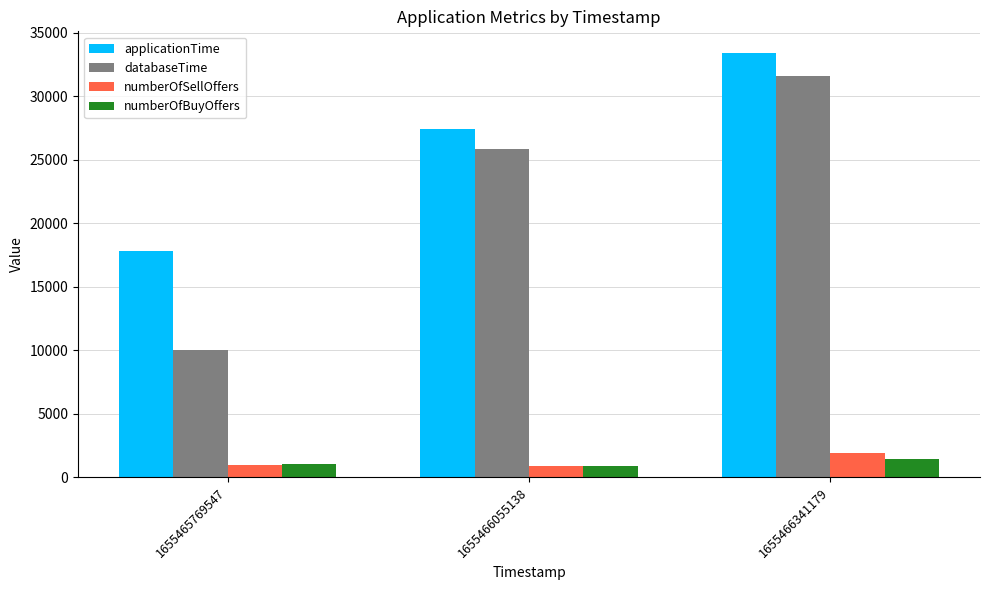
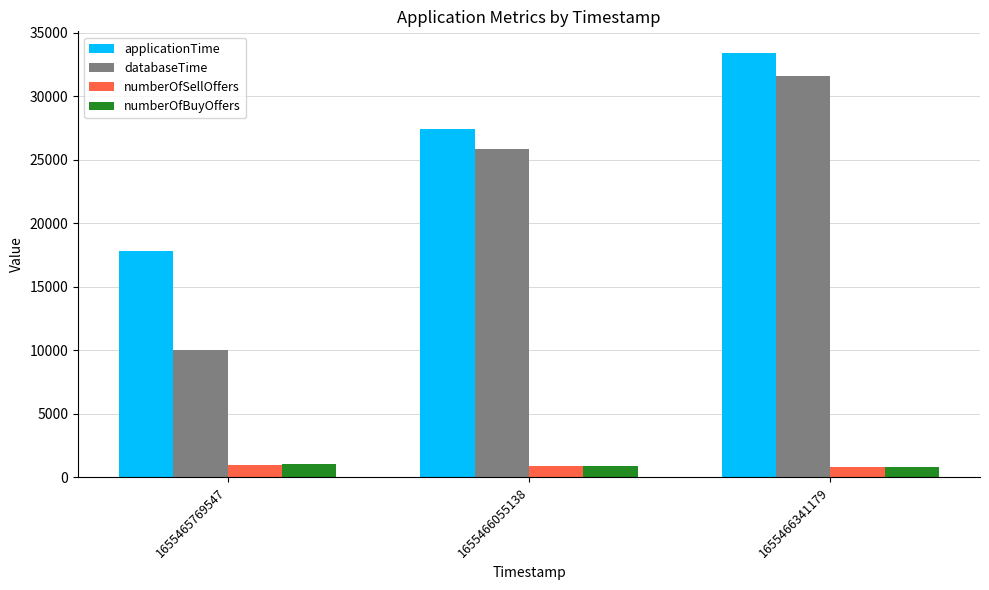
  {
    "applicationTime": {
      "1655465769547": 17800,
      "1655466055138": 27400,
      "1655466341179": 33400
    },
    "databaseTime": {
      "1655465769547": 10000,
      "1655466055138": 25900,
      "1655466341179": 31600
    },
    "numberOfSellOffers": {
      "1655465769547": 1000,
      "1655466055138": 900,
-     "1655466341179": 1900
+     "1655466341179": 800
    },
    "numberOfBuyOffers": {
      "1655465769547": 1100,
      "1655466055138": 900,
-     "1655466341179": 1400
+     "1655466341179": 800
    }
  }
